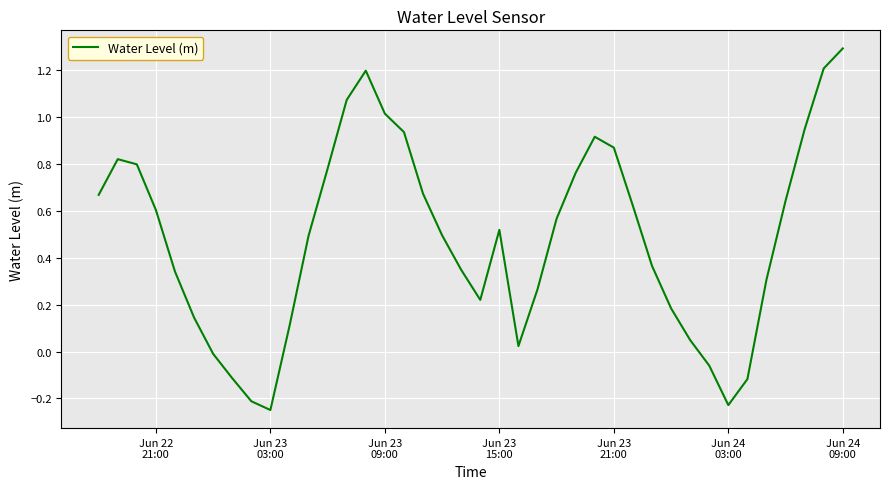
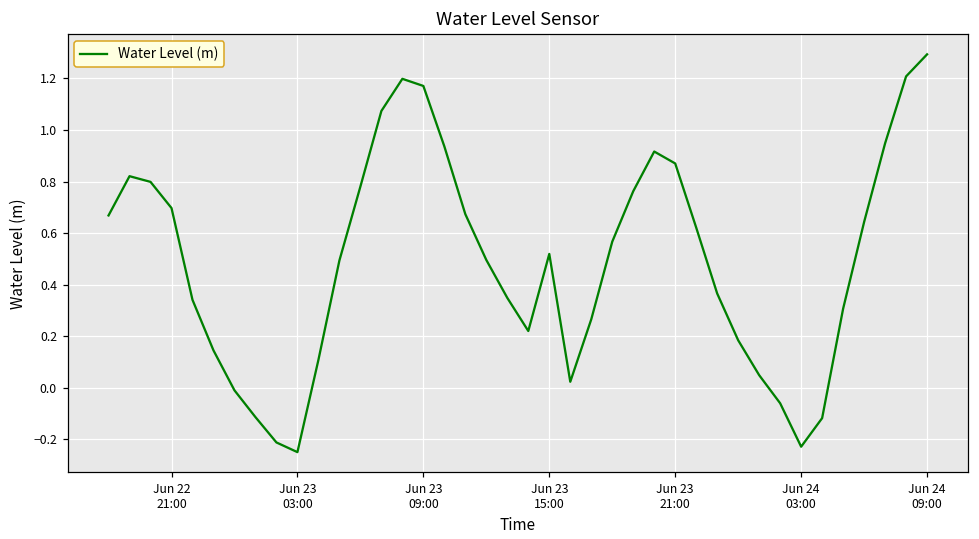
  {
-   "Jun 22 21:00": 0.60,
+   "Jun 22 21:00": 0.70,
    "Jun 23 03:00": -0.25,
-   "Jun 23 09:00": 1.01,
+   "Jun 23 09:00": 1.17,
    "Jun 23 15:00": 0.52,
    "Jun 23 21:00": 0.87,
    "Jun 24 03:00": -0.23,
    "Jun 24 09:00": 1.29
  }
